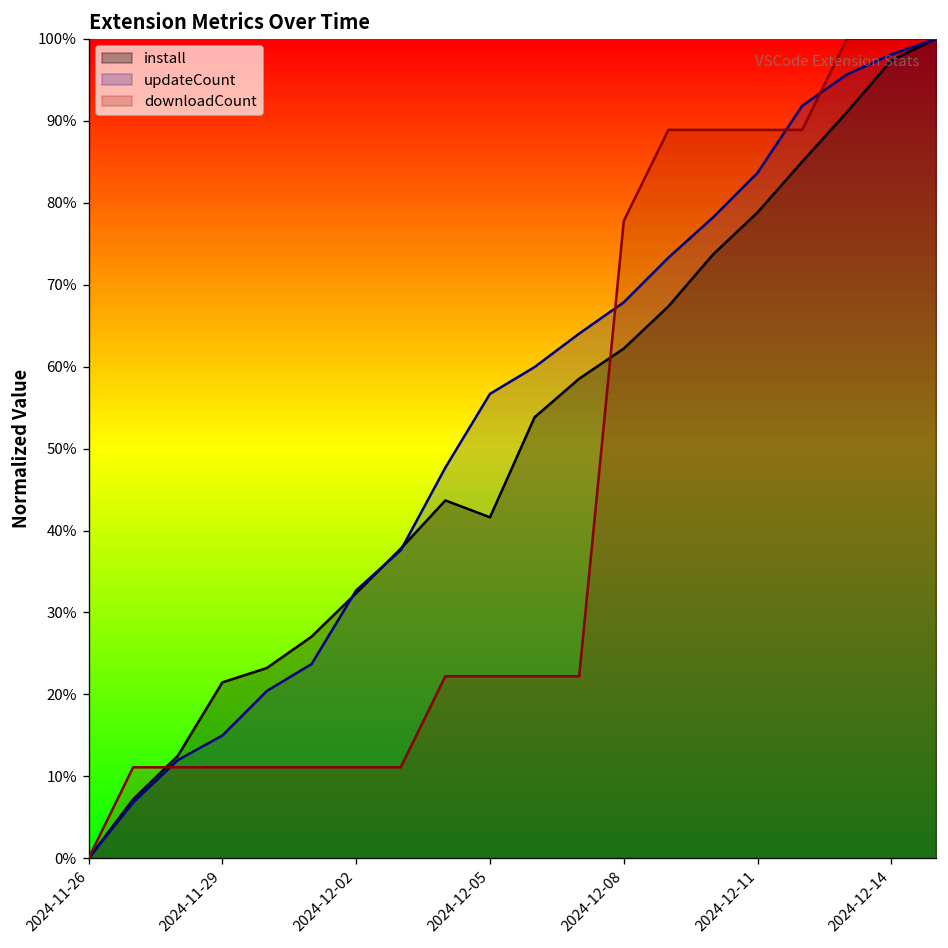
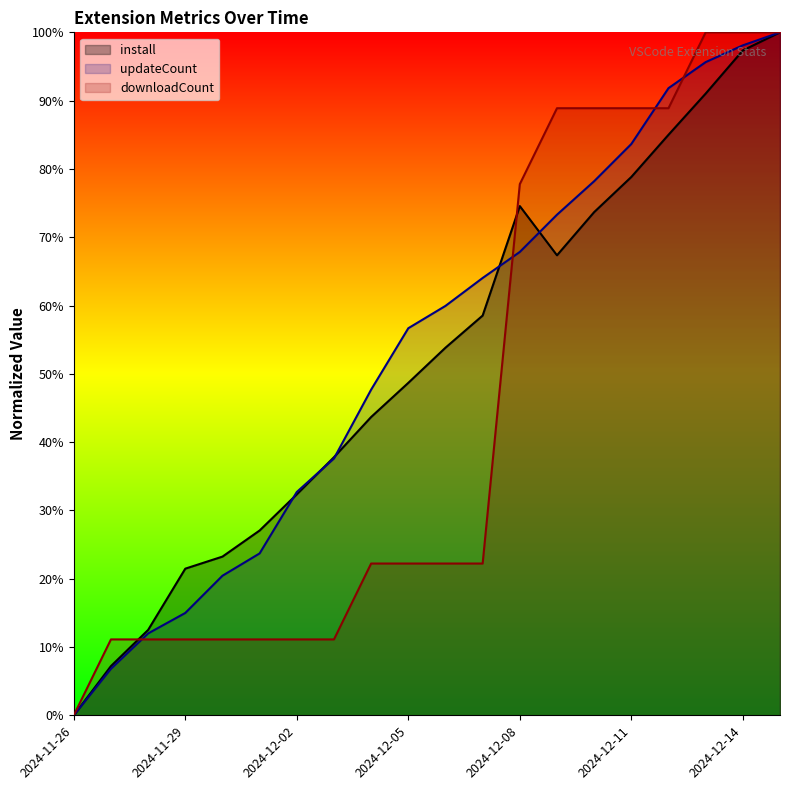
  {
    "install": {
      "2024-11-29": "21%",
-     "2024-12-05": "42%",
-     "2024-12-08": "62%",
+     "2024-12-05": "49%",
+     "2024-12-08": "75%",
      "2024-12-11": "79%",
      "2024-12-14": "97%"
    }
  }
